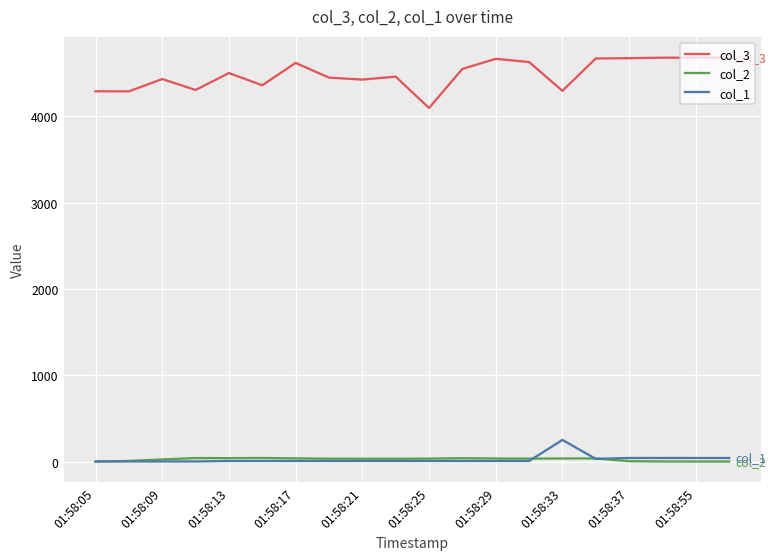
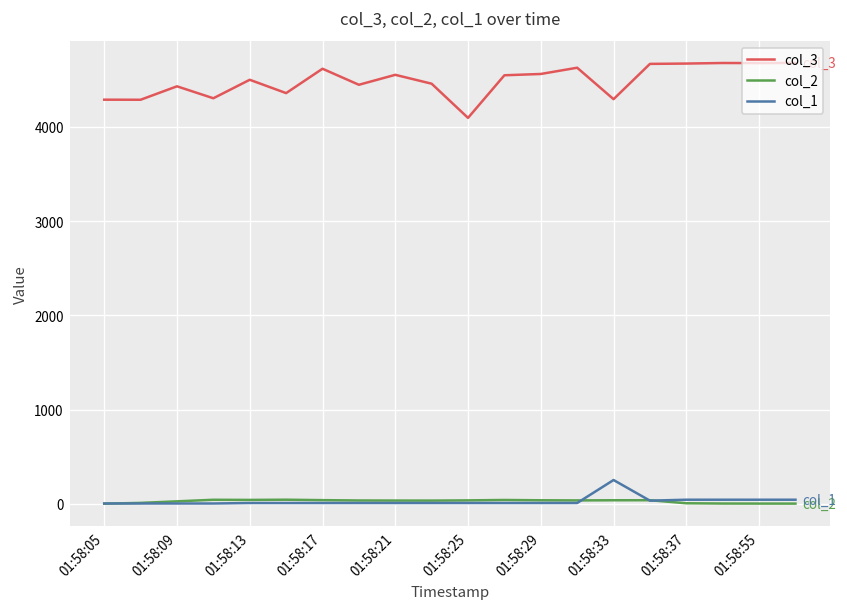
  {
    "col_3": {
      "01:58:05": 4300,
      "01:58:09": 4400,
      "01:58:13": 4500,
      "01:58:17": 4600,
-     "01:58:21": 4400,
+     "01:58:21": 4600,
      "01:58:25": 4100,
-     "01:58:29": 4700,
+     "01:58:29": 4600,
      "01:58:33": 4300,
      "01:58:37": 4700
    },
    "col_2": {
      "01:58:13": 0,
      "01:58:33": 0,
      "01:58:37": 0,
      "01:58:55": 0
    },
    "col_1": {
      "01:58:13": 0,
      "01:58:33": 300,
      "01:58:37": 0,
      "01:58:55": 0
    }
  }
